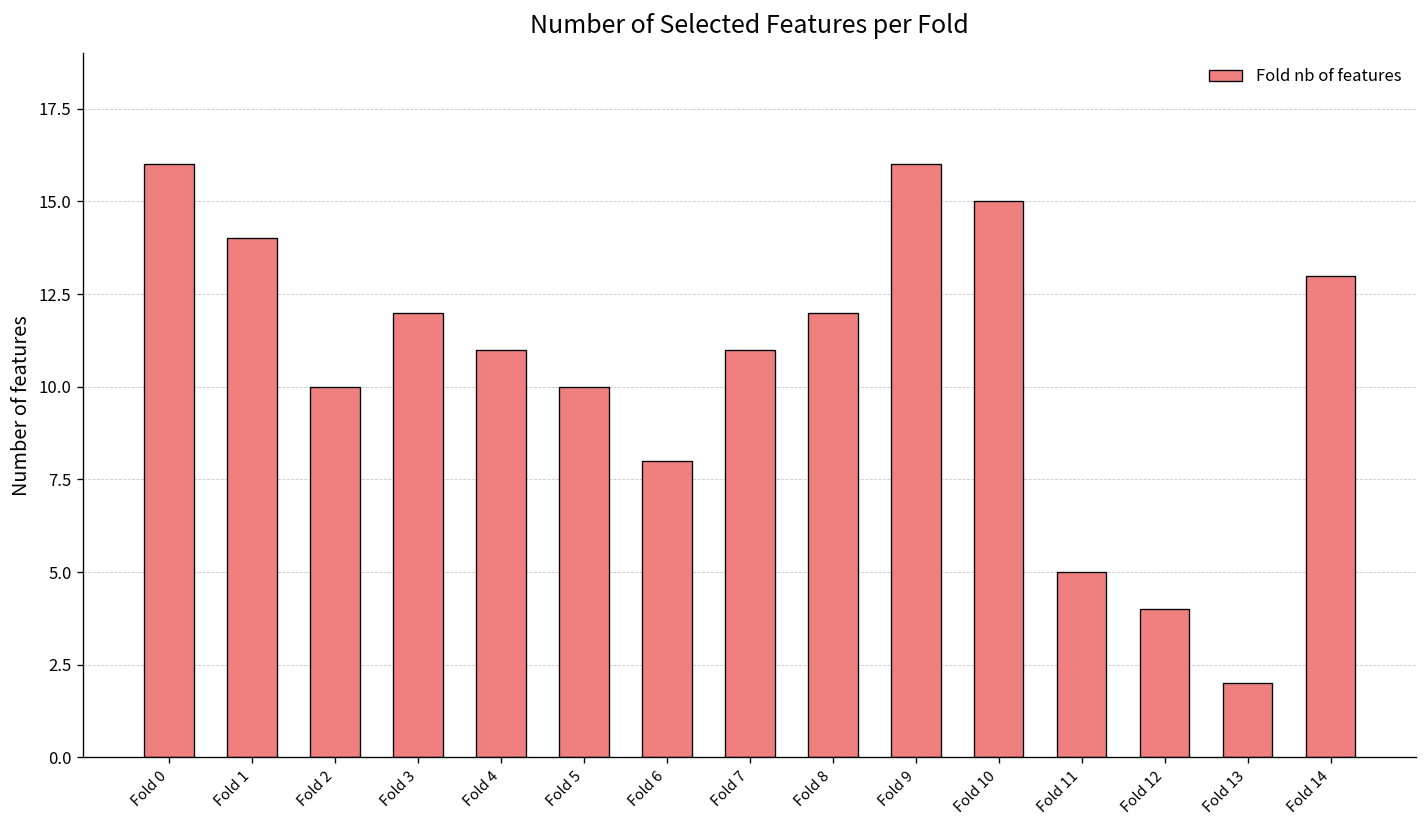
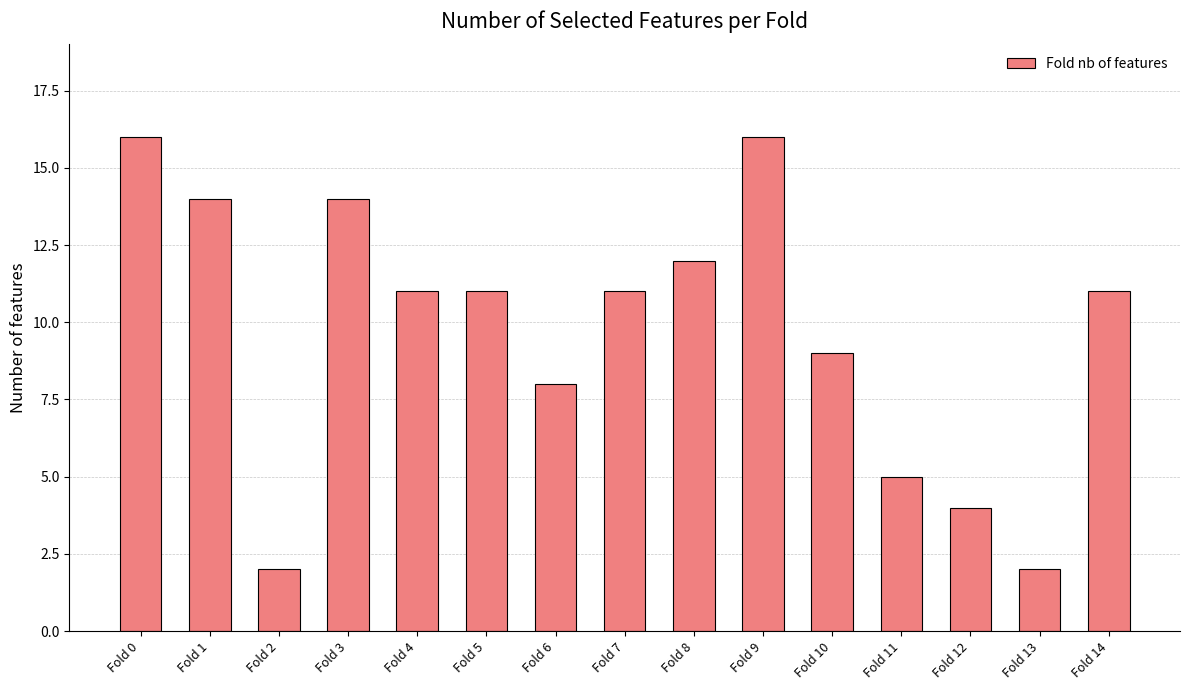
  {
    "Fold 0": 16,
    "Fold 1": 14,
-   "Fold 2": 10,
-   "Fold 3": 12,
+   "Fold 2": 2,
+   "Fold 3": 14,
    "Fold 4": 11,
-   "Fold 5": 10,
+   "Fold 5": 11,
    "Fold 6": 8,
    "Fold 7": 11,
    "Fold 8": 12,
    "Fold 9": 16,
-   "Fold 10": 15,
+   "Fold 10": 9,
    "Fold 11": 5,
    "Fold 12": 4,
    "Fold 13": 2,
-   "Fold 14": 13
+   "Fold 14": 11
  }
